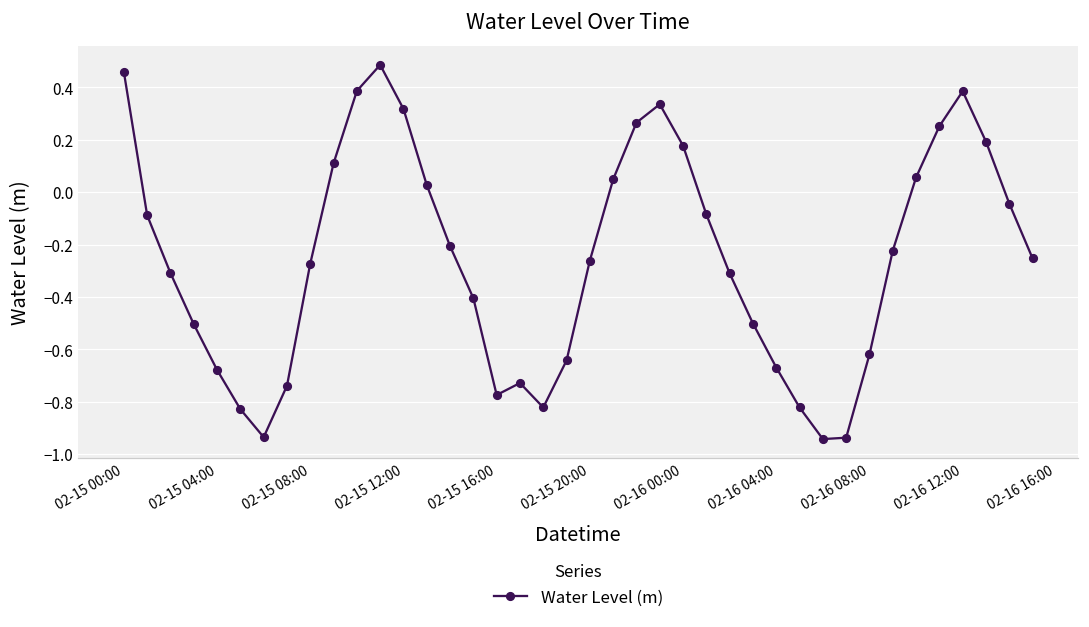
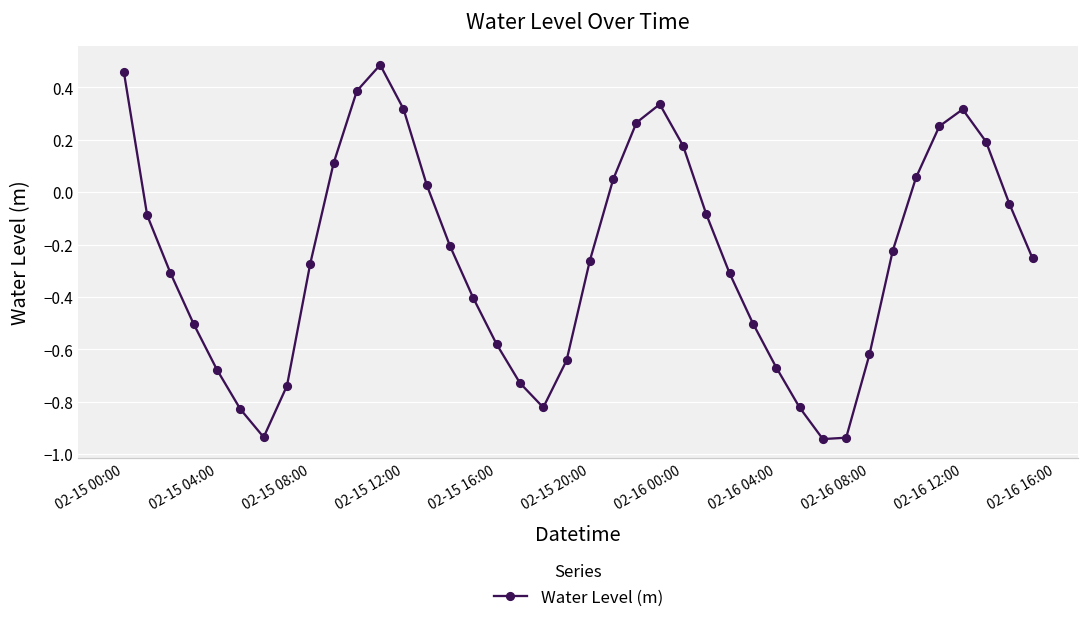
  {
    "02-15 00:00": 0.46,
    "02-15 04:00": -0.68,
    "02-15 08:00": -0.27,
    "02-15 12:00": 0.32,
-   "02-15 16:00": -0.77,
+   "02-15 16:00": -0.58,
    "02-15 20:00": -0.26,
    "02-16 00:00": 0.18,
    "02-16 04:00": -0.67,
    "02-16 08:00": -0.62,
-   "02-16 12:00": 0.39
+   "02-16 12:00": 0.32
  }
